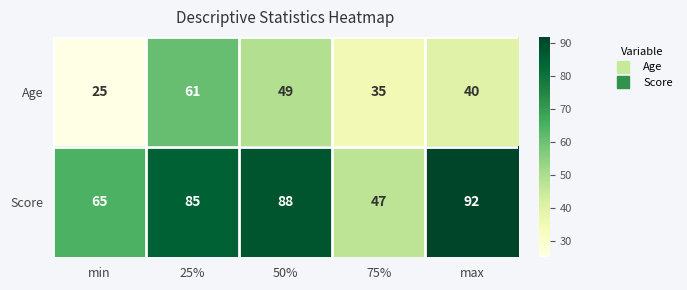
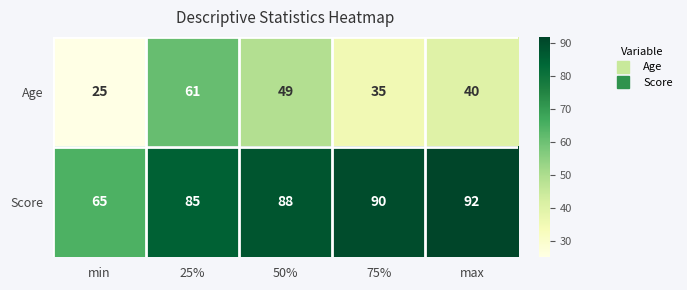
  {
    "Age": {
      "min": 25,
      "25%": 61,
      "50%": 49,
      "75%": 35,
      "max": 40
    },
    "Score": {
      "min": 65,
      "25%": 85,
      "50%": 88,
-     "75%": 47,
+     "75%": 90,
      "max": 92
    }
  }
